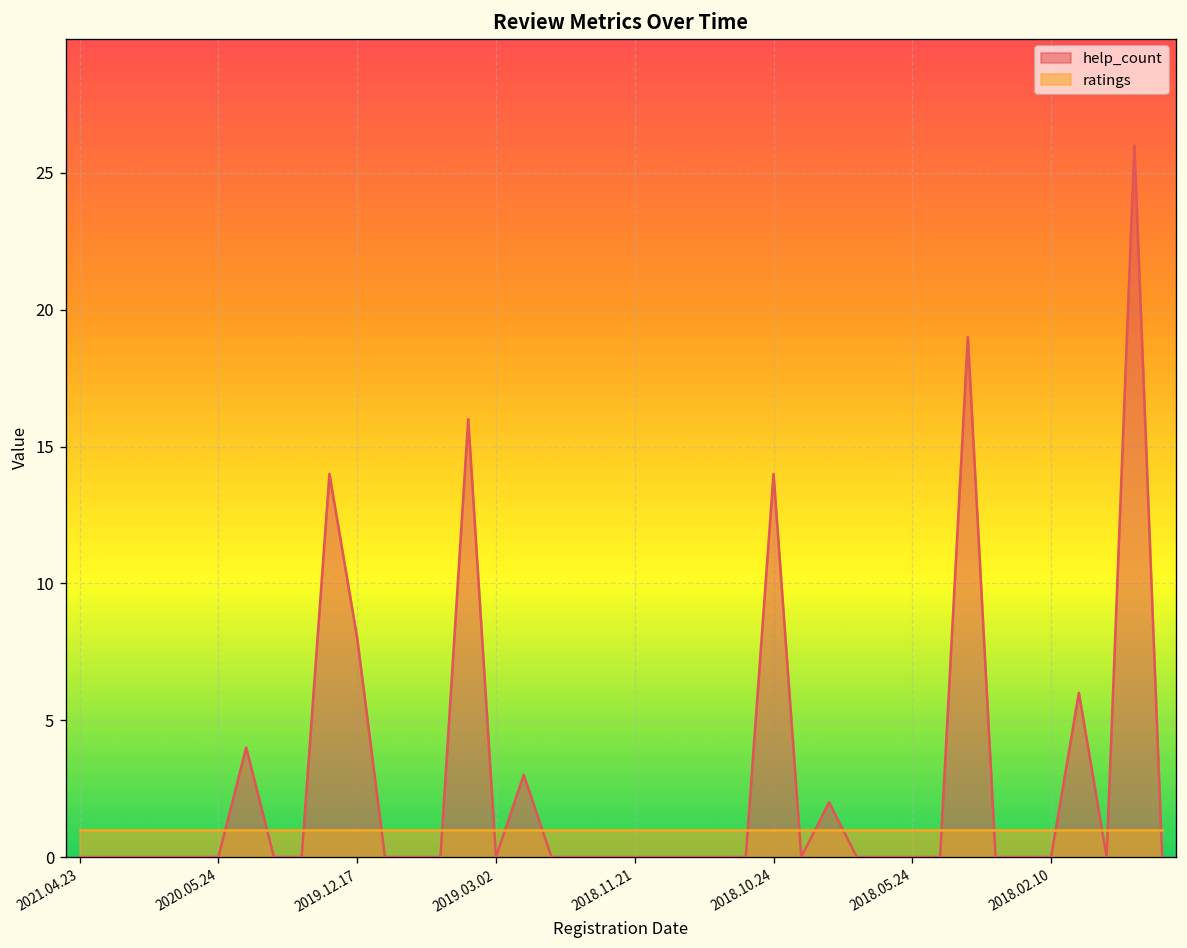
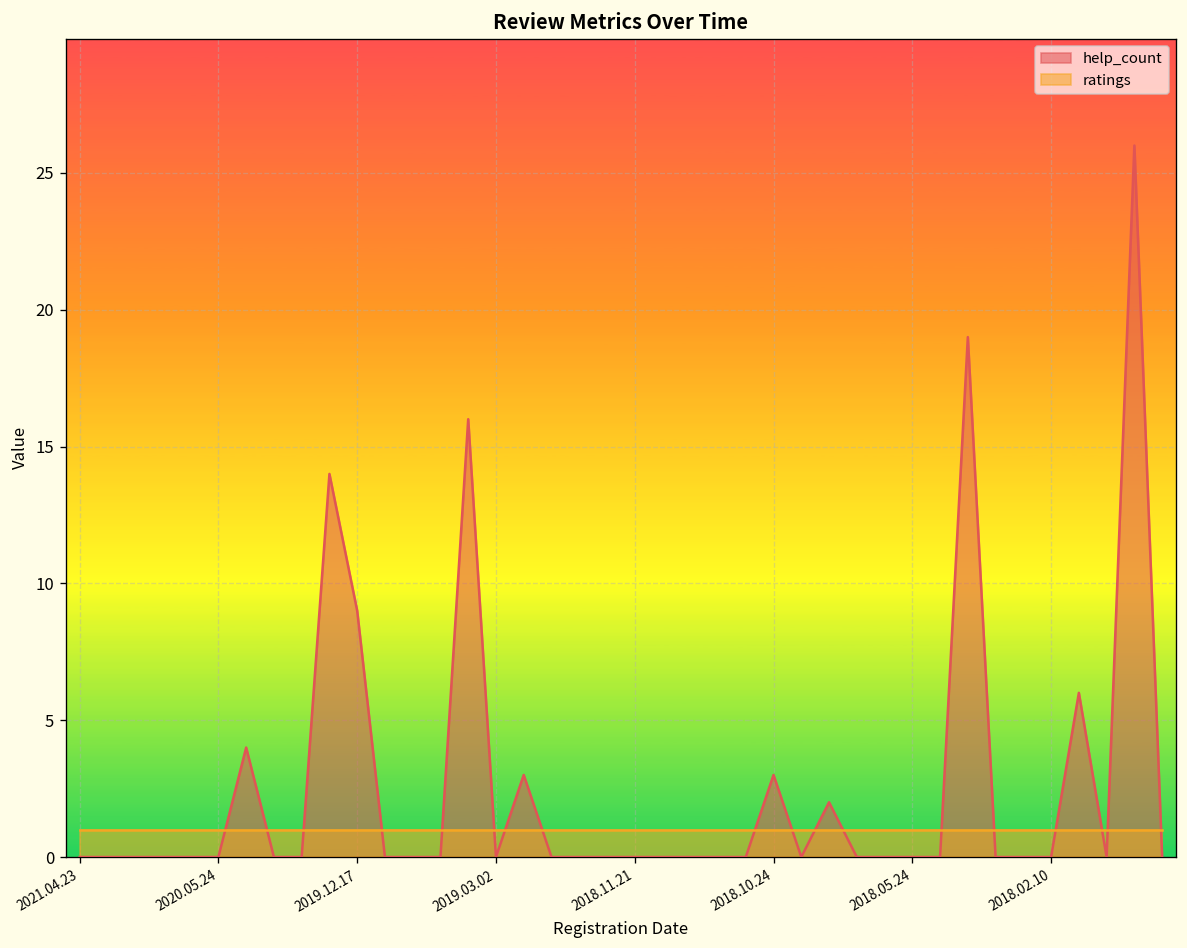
  {
    "help_count": {
      "2021.04.23": 0,
      "2020.05.24": 0,
-     "2019.12.17": 8,
+     "2019.12.17": 9,
      "2019.03.02": 0,
      "2018.11.21": 0,
-     "2018.10.24": 14,
+     "2018.10.24": 3,
      "2018.05.24": 0,
      "2018.02.10": 0
    },
    "ratings": {
      "2021.04.23": 1,
      "2020.05.24": 1,
      "2019.12.17": 1,
      "2019.03.02": 1,
      "2018.11.21": 1,
      "2018.10.24": 1,
      "2018.05.24": 1,
      "2018.02.10": 1
    }
  }
